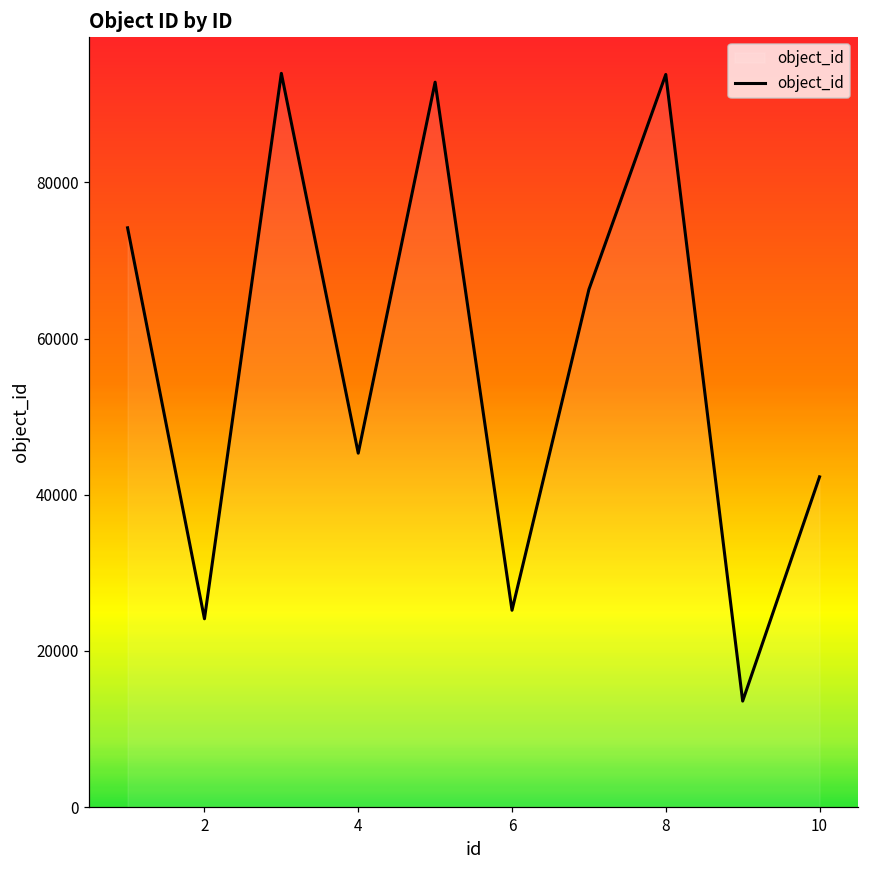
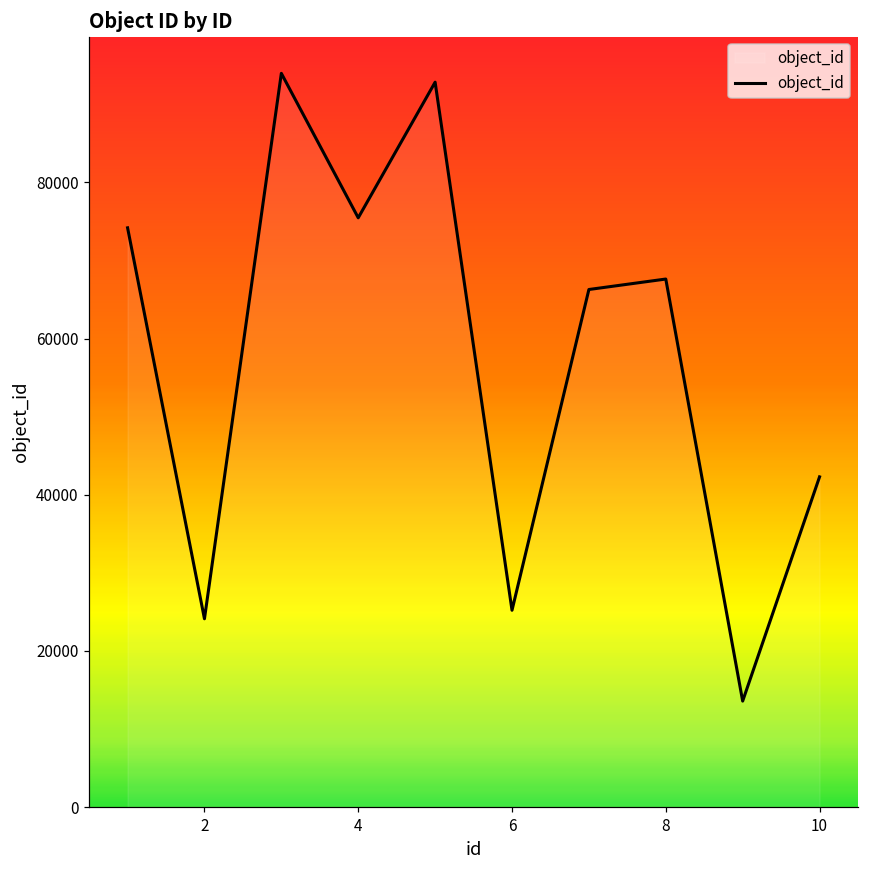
  {
    "2": 24000,
-   "4": 45000,
+   "4": 75000,
    "6": 25000,
-   "8": 94000,
+   "8": 68000,
    "10": 42000
  }
